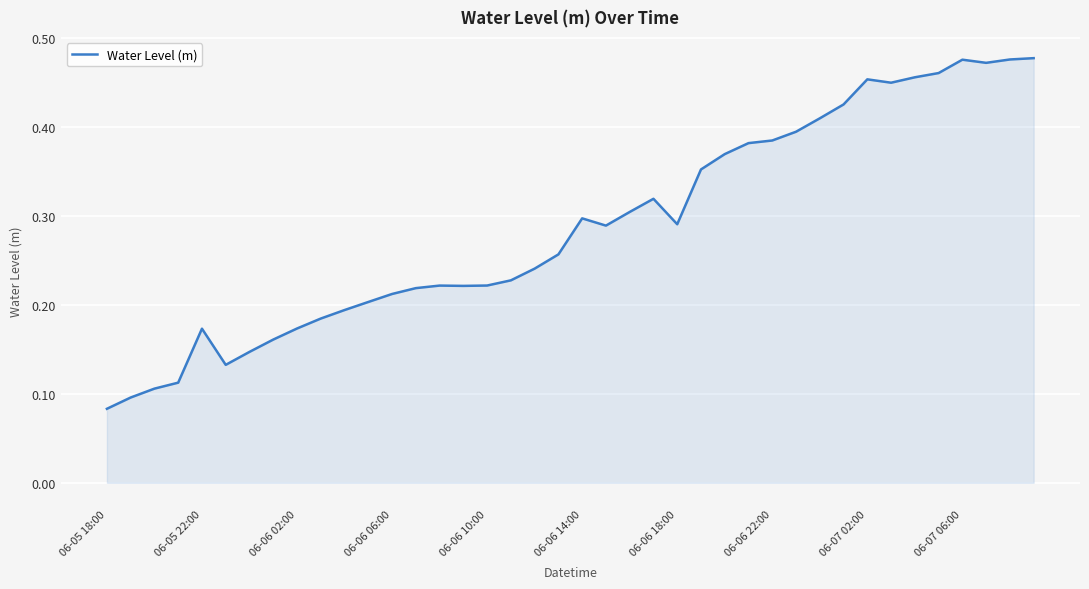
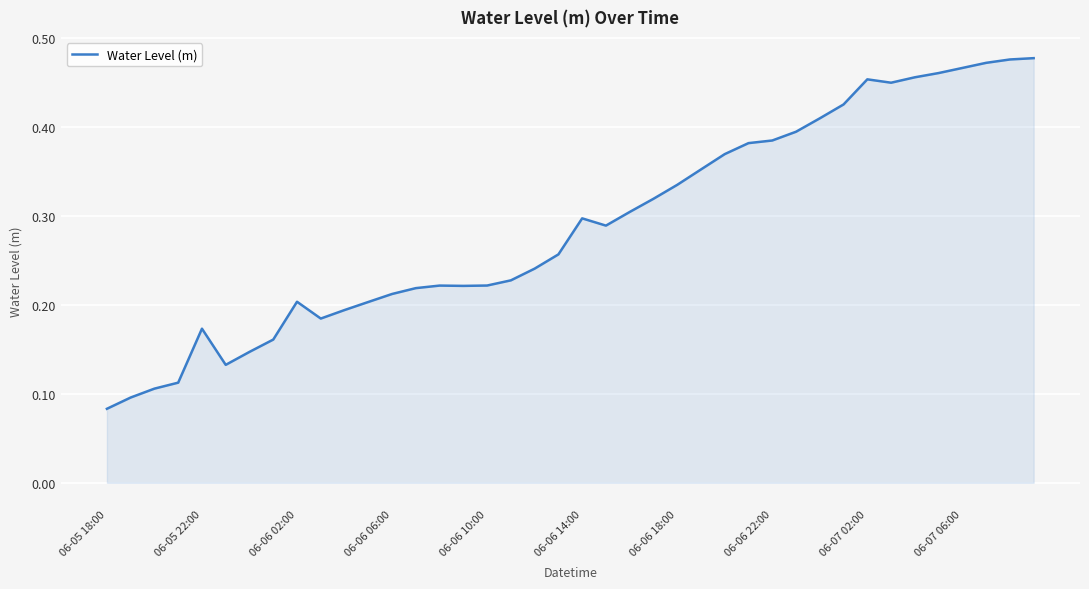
  {
    "06-05 18:00": 0.08,
    "06-05 22:00": 0.17,
-   "06-06 02:00": 0.17,
+   "06-06 02:00": 0.20,
    "06-06 06:00": 0.21,
    "06-06 10:00": 0.22,
    "06-06 14:00": 0.30,
-   "06-06 18:00": 0.29,
+   "06-06 18:00": 0.33,
    "06-06 22:00": 0.38,
    "06-07 02:00": 0.45,
-   "06-07 06:00": 0.48
+   "06-07 06:00": 0.47
  }
